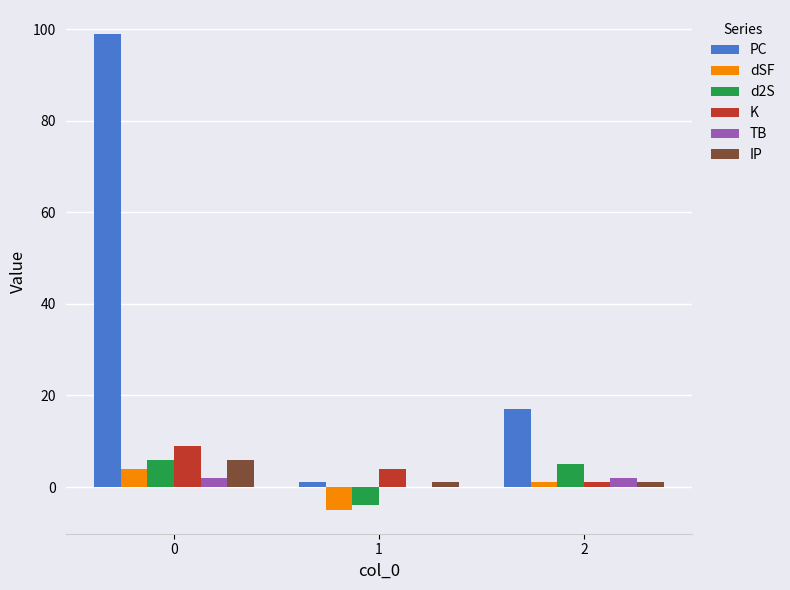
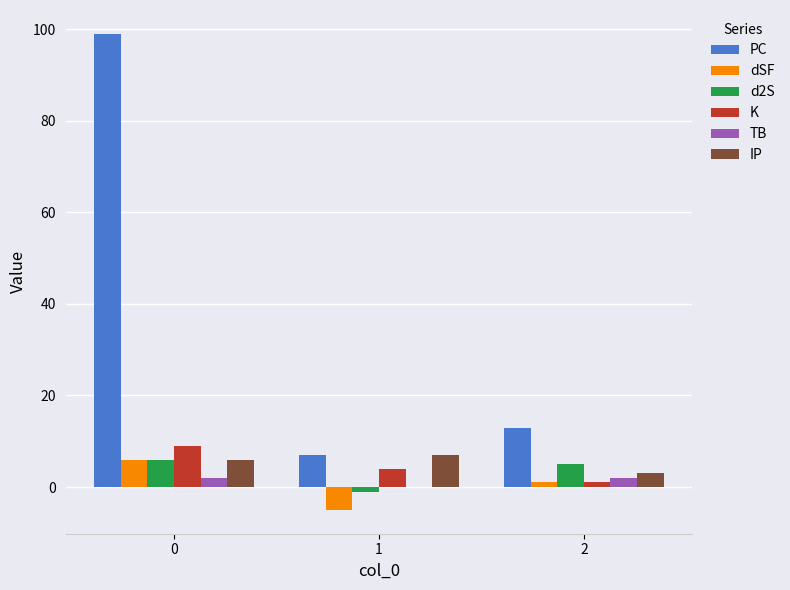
  {
    "PC": {
      "0": 99,
-     "1": 1,
-     "2": 17
+     "1": 7,
+     "2": 13
    },
    "dSF": {
-     "0": 4,
+     "0": 6,
      "1": -5,
      "2": 1
    },
    "d2S": {
      "0": 6,
-     "1": -4,
+     "1": -1,
      "2": 5
    },
    "K": {
      "0": 9,
      "1": 4,
      "2": 1
    },
    "TB": {
      "0": 2,
      "1": 0,
      "2": 2
    },
    "IP": {
      "0": 6,
-     "1": 1,
-     "2": 1
+     "1": 7,
+     "2": 3
    }
  }
